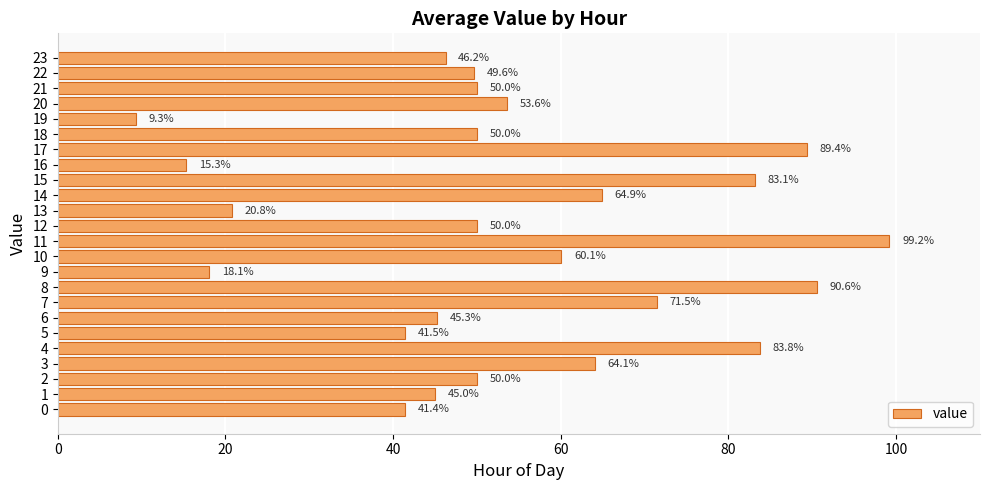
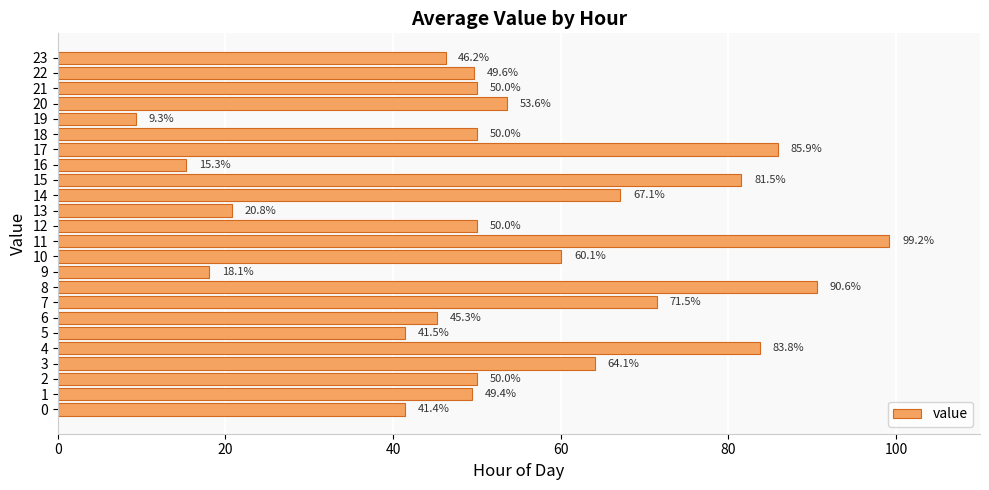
  {
    "23": "46.2%",
    "22": "49.6%",
    "21": "50.0%",
    "20": "53.6%",
    "19": "9.3%",
    "18": "50.0%",
-   "17": "89.4%",
+   "17": "85.9%",
    "16": "15.3%",
-   "15": "83.1%",
-   "14": "64.9%",
+   "15": "81.5%",
+   "14": "67.1%",
    "13": "20.8%",
    "12": "50.0%",
    "11": "99.2%",
    "10": "60.1%",
    "9": "18.1%",
    "8": "90.6%",
    "7": "71.5%",
    "6": "45.3%",
    "5": "41.5%",
    "4": "83.8%",
    "3": "64.1%",
    "2": "50.0%",
-   "1": "45.0%",
+   "1": "49.4%",
    "0": "41.4%"
  }
